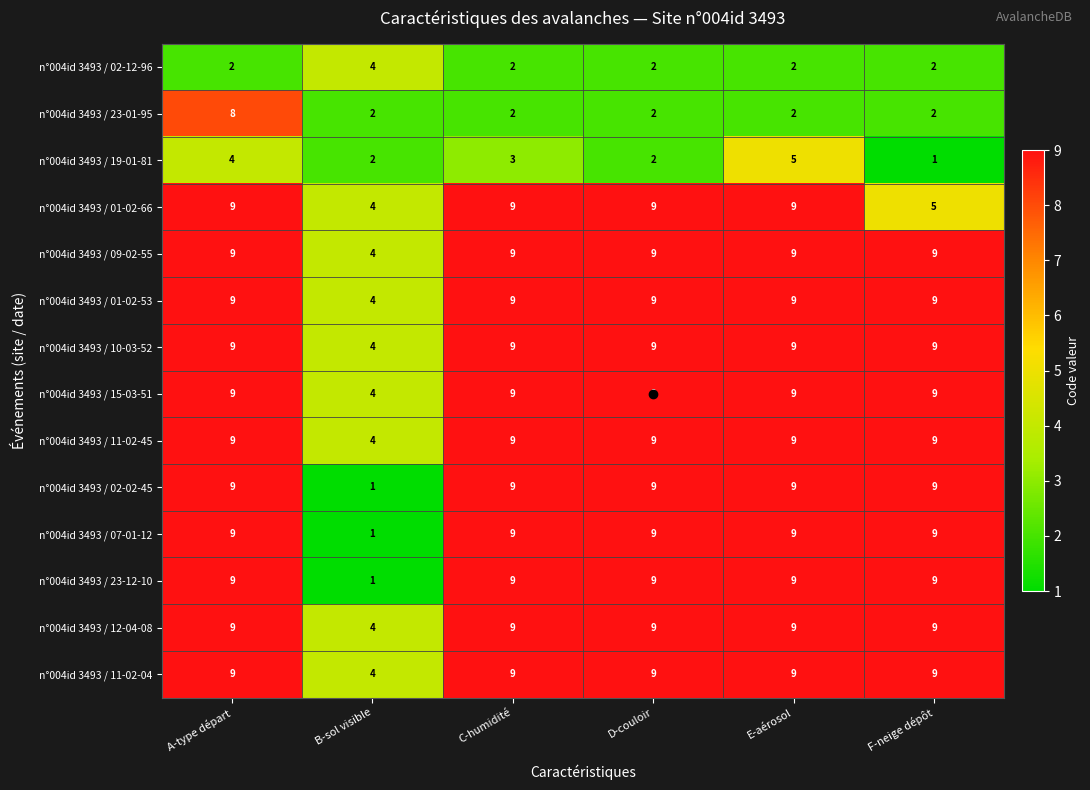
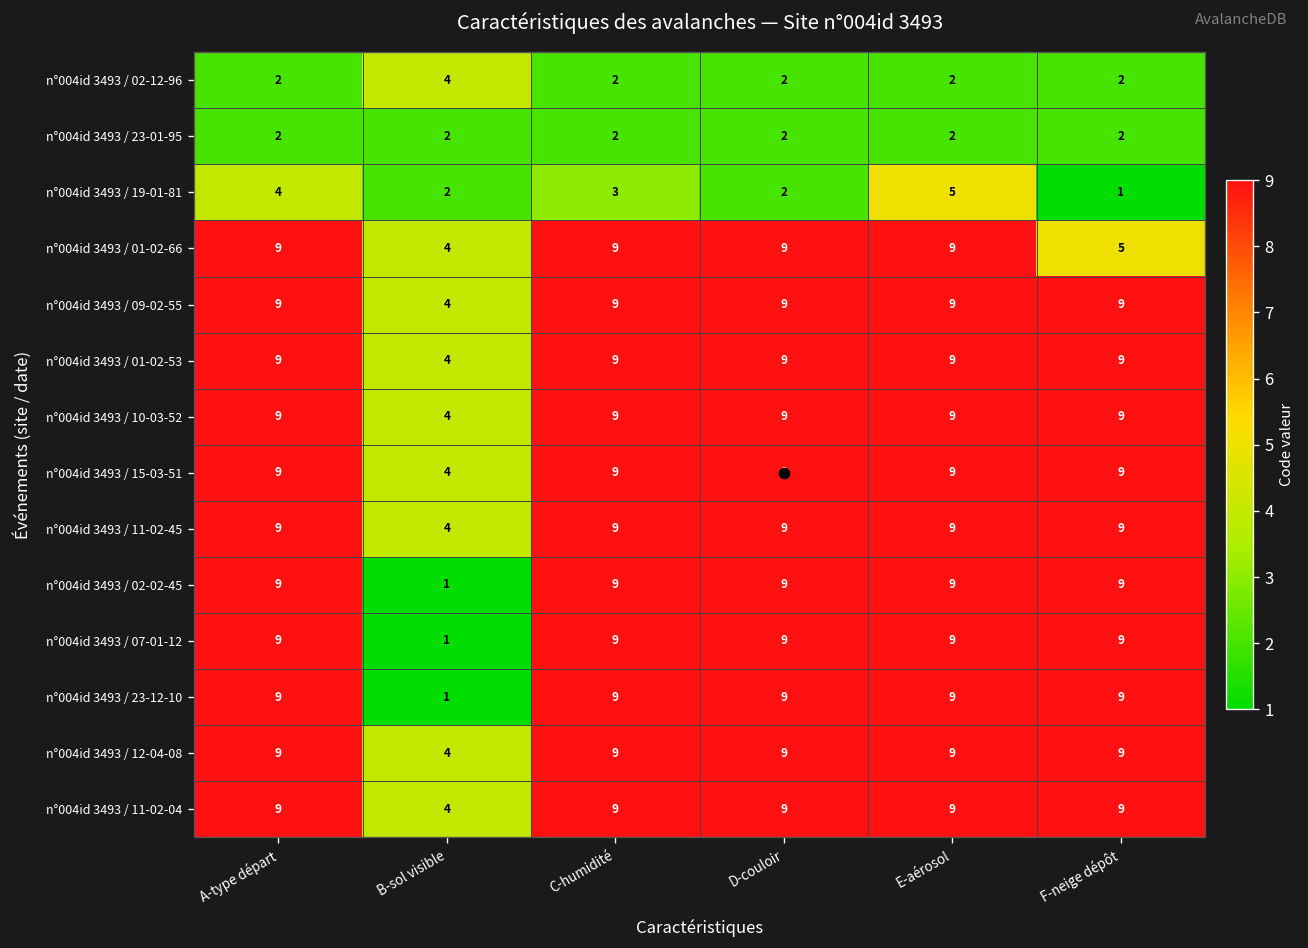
  {
    "n°004id 3493 / 02-12-96": {
      "A-type départ": 2,
      "B-sol visible": 4,
      "C-humidité": 2,
      "D-couloir": 2,
      "E-aérosol": 2,
      "F-neige dépôt": 2
    },
    "n°004id 3493 / 23-01-95": {
-     "A-type départ": 8,
+     "A-type départ": 2,
      "B-sol visible": 2,
      "C-humidité": 2,
      "D-couloir": 2,
      "E-aérosol": 2,
      "F-neige dépôt": 2
    },
    "n°004id 3493 / 19-01-81": {
      "A-type départ": 4,
      "B-sol visible": 2,
      "C-humidité": 3,
      "D-couloir": 2,
      "E-aérosol": 5,
      "F-neige dépôt": 1
    },
    "n°004id 3493 / 01-02-66": {
      "A-type départ": 9,
      "B-sol visible": 4,
      "C-humidité": 9,
      "D-couloir": 9,
      "E-aérosol": 9,
      "F-neige dépôt": 5
    },
    "n°004id 3493 / 09-02-55": {
      "A-type départ": 9,
      "B-sol visible": 4,
      "C-humidité": 9,
      "D-couloir": 9,
      "E-aérosol": 9,
      "F-neige dépôt": 9
    },
    "n°004id 3493 / 01-02-53": {
      "A-type départ": 9,
      "B-sol visible": 4,
      "C-humidité": 9,
      "D-couloir": 9,
      "E-aérosol": 9,
      "F-neige dépôt": 9
    },
    "n°004id 3493 / 10-03-52": {
      "A-type départ": 9,
      "B-sol visible": 4,
      "C-humidité": 9,
      "D-couloir": 9,
      "E-aérosol": 9,
      "F-neige dépôt": 9
    },
    "n°004id 3493 / 15-03-51": {
      "A-type départ": 9,
      "B-sol visible": 4,
      "C-humidité": 9,
      "E-aérosol": 9,
      "F-neige dépôt": 9
    },
    "n°004id 3493 / 11-02-45": {
      "A-type départ": 9,
      "B-sol visible": 4,
      "C-humidité": 9,
      "D-couloir": 9,
      "E-aérosol": 9,
      "F-neige dépôt": 9
    },
    "n°004id 3493 / 02-02-45": {
      "A-type départ": 9,
      "B-sol visible": 1,
      "C-humidité": 9,
      "D-couloir": 9,
      "E-aérosol": 9,
      "F-neige dépôt": 9
    },
    "n°004id 3493 / 07-01-12": {
      "A-type départ": 9,
      "B-sol visible": 1,
      "C-humidité": 9,
      "D-couloir": 9,
      "E-aérosol": 9,
      "F-neige dépôt": 9
    },
    "n°004id 3493 / 23-12-10": {
      "A-type départ": 9,
      "B-sol visible": 1,
      "C-humidité": 9,
      "D-couloir": 9,
      "E-aérosol": 9,
      "F-neige dépôt": 9
    },
    "n°004id 3493 / 12-04-08": {
      "A-type départ": 9,
      "B-sol visible": 4,
      "C-humidité": 9,
      "D-couloir": 9,
      "E-aérosol": 9,
      "F-neige dépôt": 9
    },
    "n°004id 3493 / 11-02-04": {
      "A-type départ": 9,
      "B-sol visible": 4,
      "C-humidité": 9,
      "D-couloir": 9,
      "E-aérosol": 9,
      "F-neige dépôt": 9
    }
  }
